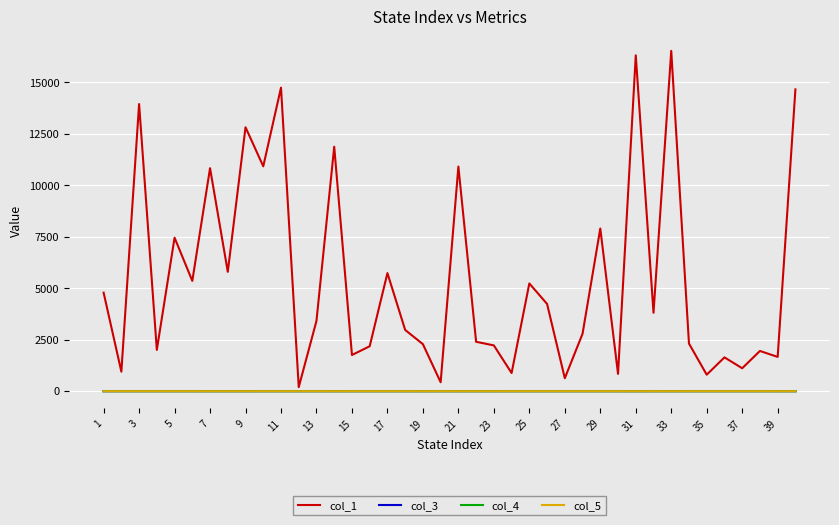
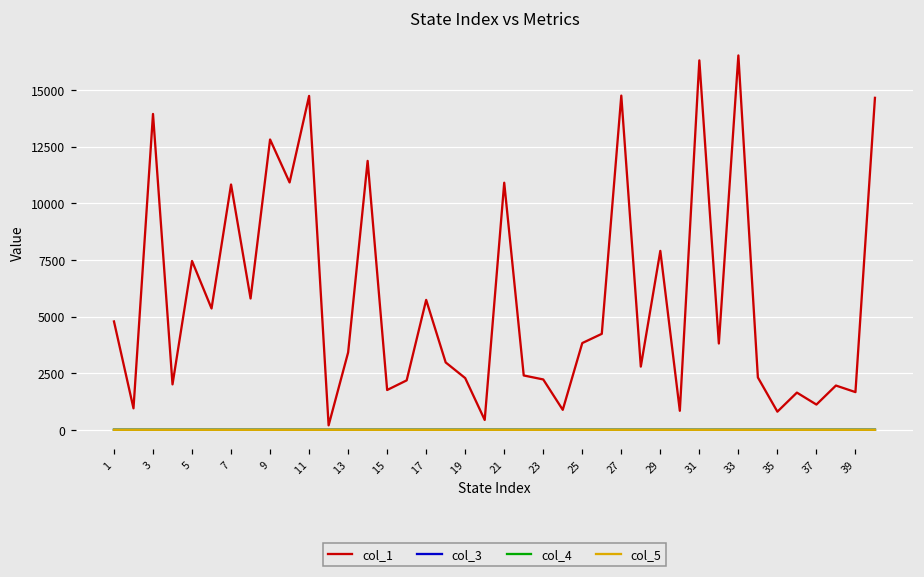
  {
    "col_1": {
      "1": 4800,
      "3": 13900,
      "5": 7500,
      "7": 10800,
      "9": 12800,
      "11": 14700,
      "13": 3400,
      "15": 1800,
      "17": 5700,
      "19": 2300,
      "21": 10900,
      "23": 2200,
-     "25": 5200,
-     "27": 600,
+     "25": 3800,
+     "27": 14800,
      "29": 7900,
      "31": 16300,
      "33": 16500,
      "35": 800,
      "37": 1100,
      "39": 1700
    },
    "col_5": {
      "1": 0,
      "3": 0,
      "5": 0,
      "7": 0,
      "9": 0,
      "11": 0,
      "13": 0,
      "15": 0,
      "17": 0,
      "19": 0,
      "21": 0,
      "23": 0,
      "25": 0,
      "27": 0,
      "29": 0,
      "31": 0,
      "33": 0,
      "35": 0,
      "37": 0,
      "39": 0
    }
  }
